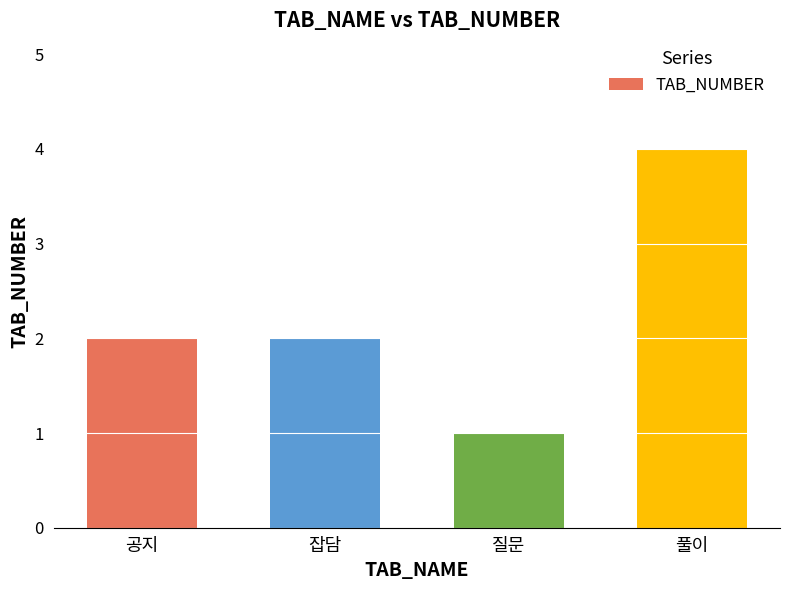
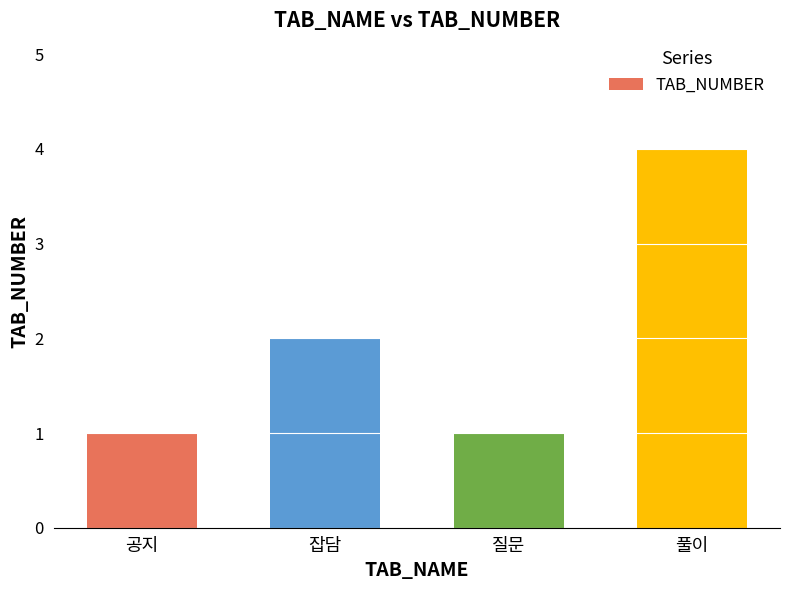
  {
-   "공지": 2,
+   "공지": 1,
    "잡담": 2,
    "질문": 1,
    "풀이": 4
  }
